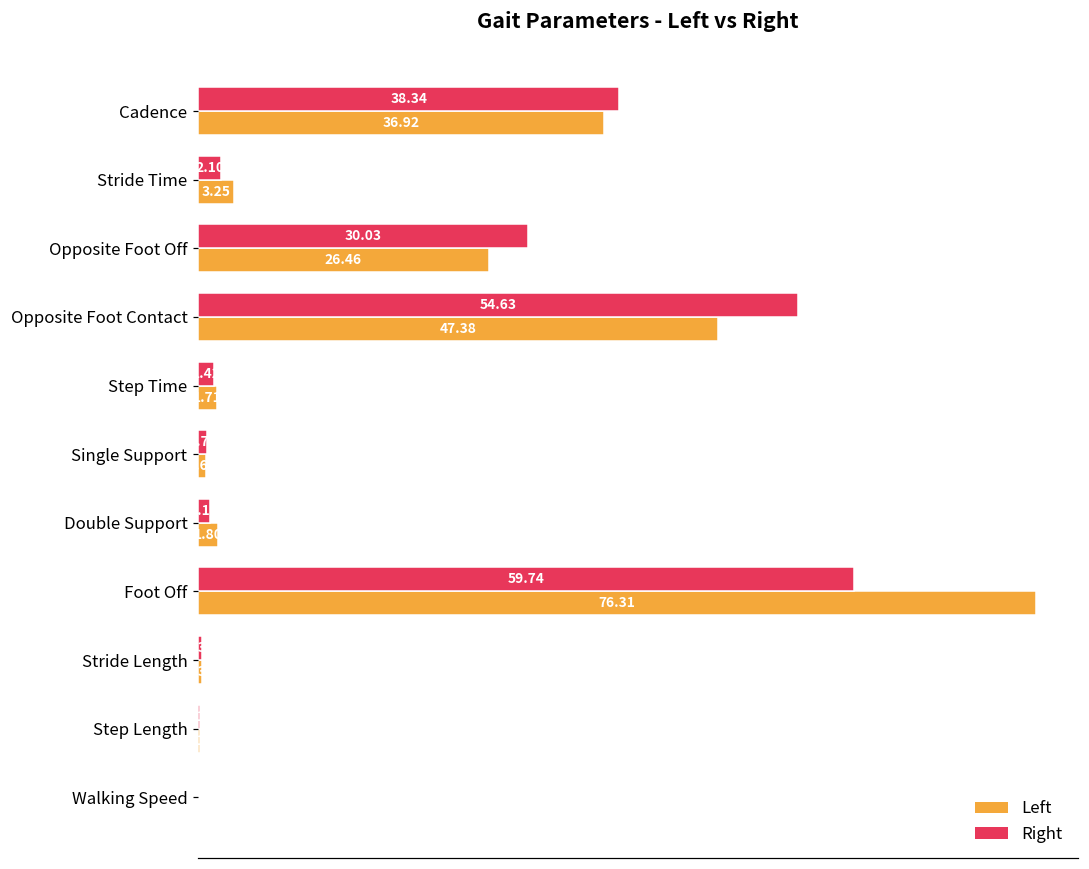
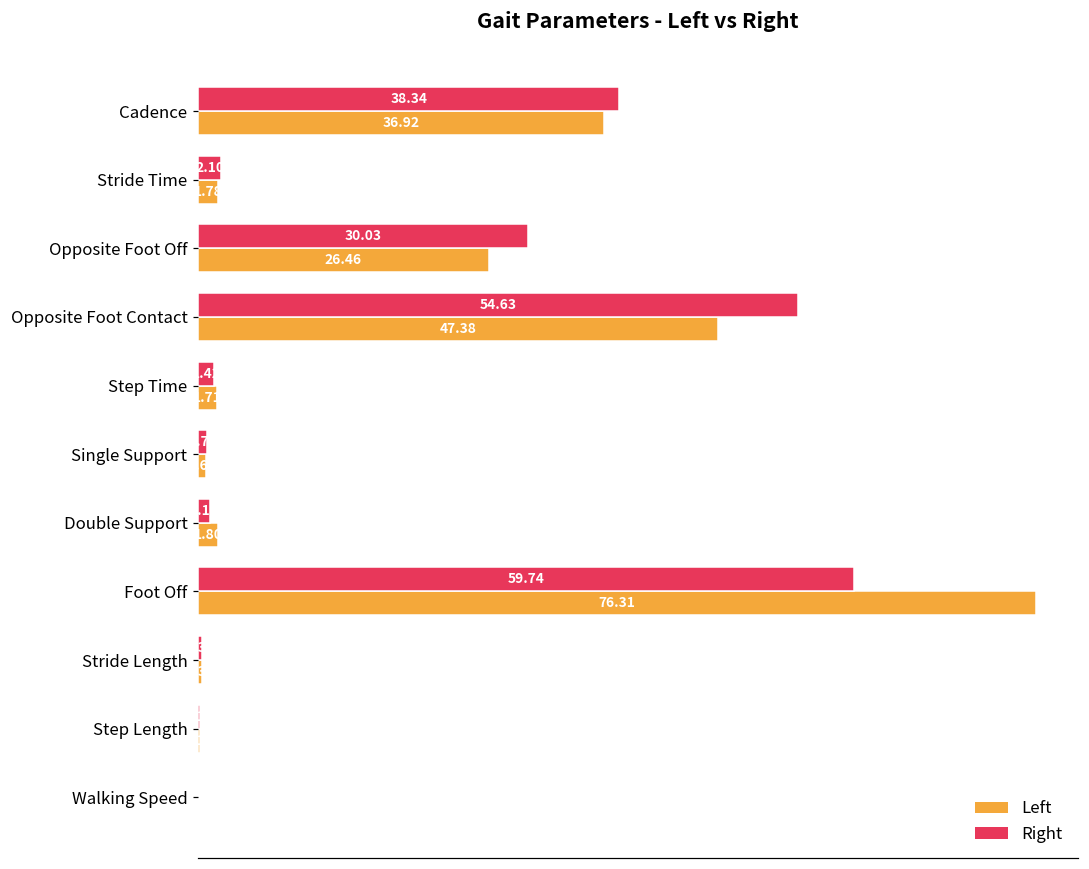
  {
    "Left": {
      "Cadence": 36.92,
-     "Stride Time": 3.25,
+     "Stride Time": 1.78,
      "Opposite Foot Off": 26.46,
      "Opposite Foot Contact": 47.38,
      "Step Time": 1.71,
      "Double Support": 1.80,
      "Foot Off": 76.31
    },
    "Right": {
      "Cadence": 38.34,
      "Stride Time": 2.10,
      "Opposite Foot Off": 30.03,
      "Opposite Foot Contact": 54.63,
      "Foot Off": 59.74
    }
  }
